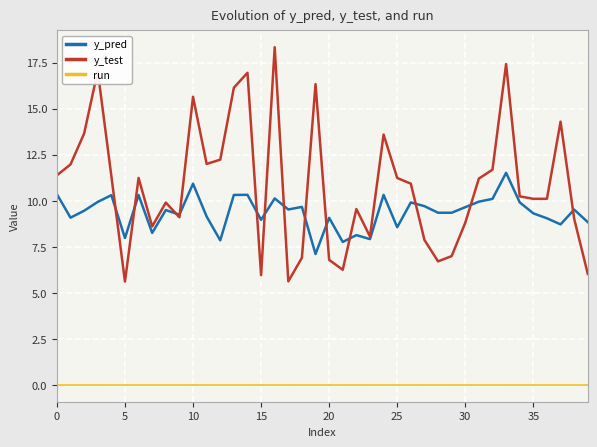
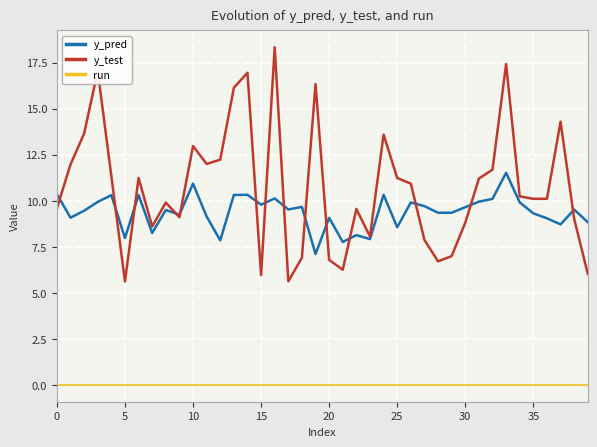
  {
    "y_pred": {
      "0": 10.4,
      "5": 8.0,
      "10": 10.9,
-     "15": 9.0,
+     "15": 9.8,
      "20": 9.1,
      "25": 8.6,
      "30": 9.7,
      "35": 9.3
    },
    "y_test": {
-     "0": 11.4,
+     "0": 9.6,
      "5": 5.6,
-     "10": 15.6,
+     "10": 13.0,
      "15": 6.0,
      "20": 6.8,
      "25": 11.2,
      "30": 8.8,
      "35": 10.1
    },
    "run": {
      "0": 0.0,
      "5": 0.0,
      "10": 0.0,
      "15": 0.0,
      "20": 0.0,
      "25": 0.0,
      "30": 0.0,
      "35": 0.0
    }
  }
